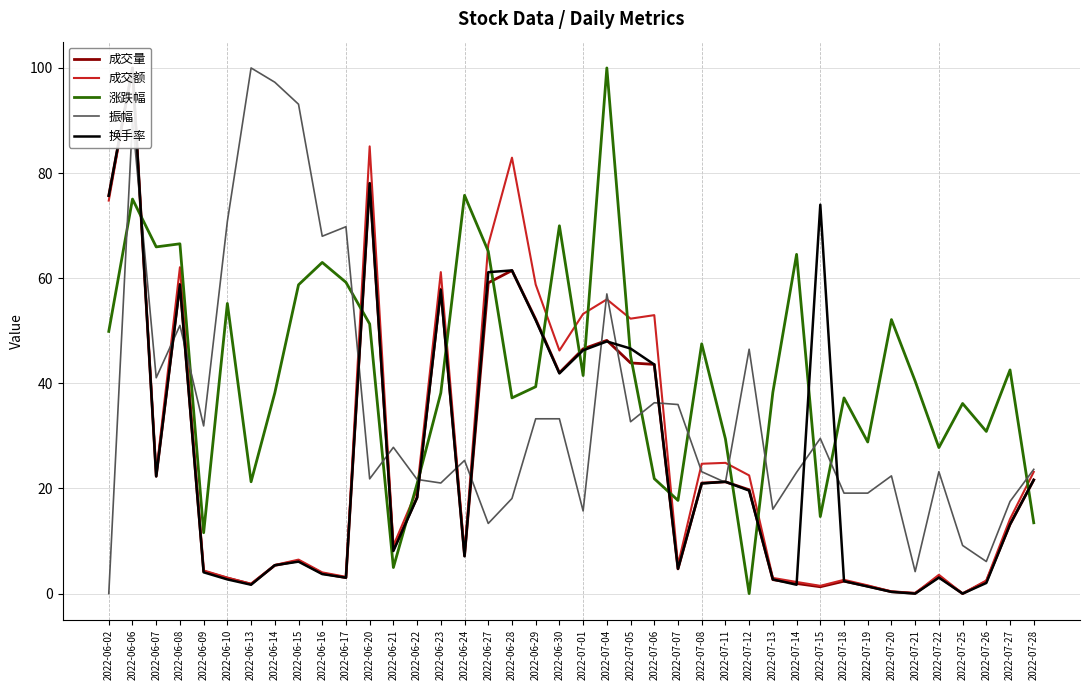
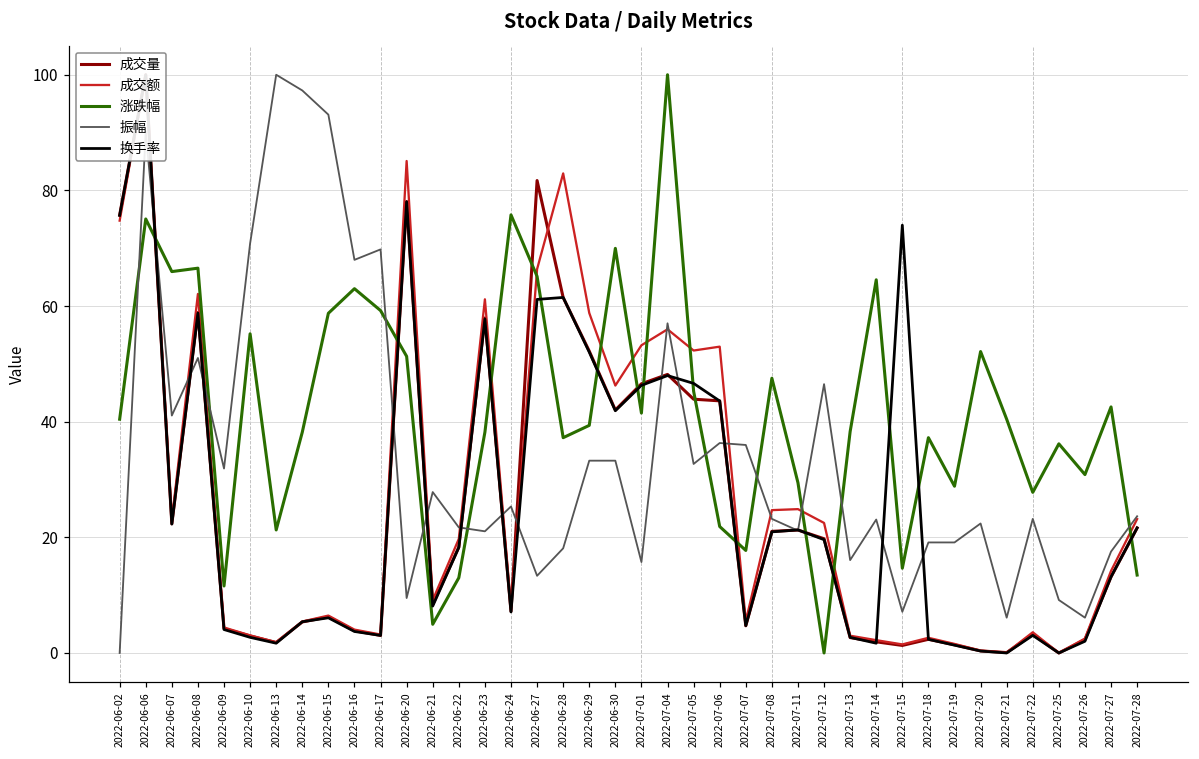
  {
    "成交量": {
-     "2022-06-27": 59,
+     "2022-06-27": 82,
      "2022-07-05": 44
    },
    "成交额": {
      "2022-06-02": 75,
      "2022-06-07": 23,
      "2022-06-08": 62,
      "2022-06-20": 85,
      "2022-06-21": 9,
      "2022-06-22": 20,
      "2022-06-23": 61,
      "2022-06-24": 8,
      "2022-06-27": 66,
      "2022-06-28": 83,
      "2022-06-29": 59,
      "2022-06-30": 46,
      "2022-07-01": 53,
      "2022-07-04": 56,
      "2022-07-05": 52,
      "2022-07-06": 53,
      "2022-07-07": 6,
      "2022-07-08": 25,
      "2022-07-11": 25,
      "2022-07-12": 22,
      "2022-07-27": 14,
      "2022-07-28": 23
    },
    "涨跌幅": {
-     "2022-06-02": 50,
+     "2022-06-02": 40,
      "2022-06-06": 75,
      "2022-06-07": 66,
      "2022-06-08": 67,
      "2022-06-09": 12,
      "2022-06-10": 55,
      "2022-06-13": 21,
      "2022-06-14": 38,
      "2022-06-15": 59,
      "2022-06-16": 63,
      "2022-06-17": 59,
      "2022-06-20": 51,
      "2022-06-21": 5,
-     "2022-06-22": 21,
+     "2022-06-22": 13,
      "2022-06-23": 38,
      "2022-06-24": 76,
      "2022-06-27": 65,
      "2022-06-28": 37,
      "2022-06-29": 39,
      "2022-06-30": 70,
      "2022-07-01": 41,
      "2022-07-04": 100,
      "2022-07-05": 45,
      "2022-07-06": 22,
      "2022-07-07": 18,
      "2022-07-08": 48,
      "2022-07-11": 29,
      "2022-07-12": 0,
      "2022-07-13": 38,
      "2022-07-14": 65,
      "2022-07-15": 15,
      "2022-07-18": 37,
      "2022-07-19": 29,
      "2022-07-20": 52,
      "2022-07-21": 40,
      "2022-07-22": 28,
      "2022-07-25": 36,
      "2022-07-26": 31,
      "2022-07-27": 43,
      "2022-07-28": 13
    },
    "振幅": {
      "2022-06-02": 0,
      "2022-06-07": 41,
      "2022-06-08": 51,
      "2022-06-09": 32,
      "2022-06-10": 71,
      "2022-06-13": 100,
      "2022-06-14": 97,
      "2022-06-15": 93,
      "2022-06-16": 68,
      "2022-06-17": 70,
-     "2022-06-20": 22,
+     "2022-06-20": 10,
      "2022-06-21": 28,
      "2022-06-22": 22,
      "2022-06-23": 21,
      "2022-06-24": 25,
      "2022-06-27": 13,
      "2022-06-28": 18,
      "2022-06-29": 33,
      "2022-06-30": 33,
      "2022-07-01": 16,
      "2022-07-04": 57,
      "2022-07-05": 33,
      "2022-07-06": 36,
      "2022-07-07": 36,
      "2022-07-08": 23,
      "2022-07-12": 46,
      "2022-07-13": 16,
      "2022-07-14": 23,
-     "2022-07-15": 30,
+     "2022-07-15": 7,
      "2022-07-18": 19,
      "2022-07-19": 19,
      "2022-07-20": 22,
-     "2022-07-21": 4,
+     "2022-07-21": 6,
      "2022-07-22": 23,
      "2022-07-25": 9,
      "2022-07-26": 6,
      "2022-07-27": 18,
      "2022-07-28": 24
    },
    "换手率": {
      "2022-06-27": 61,
      "2022-07-05": 47,
      "2022-07-15": 74
    }
  }
